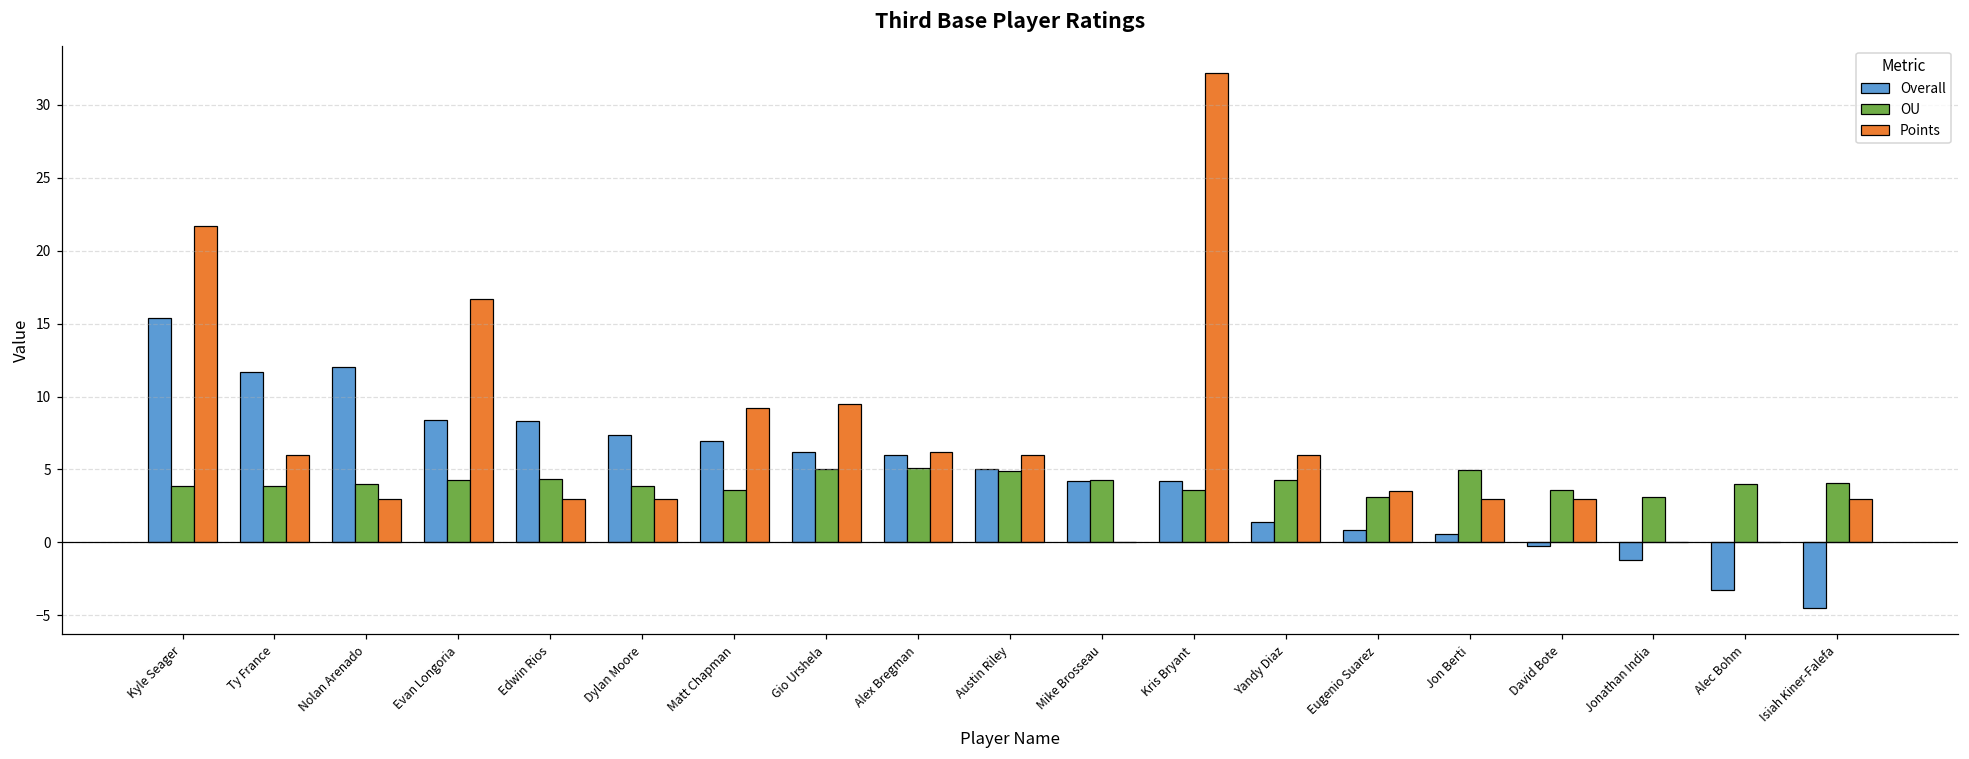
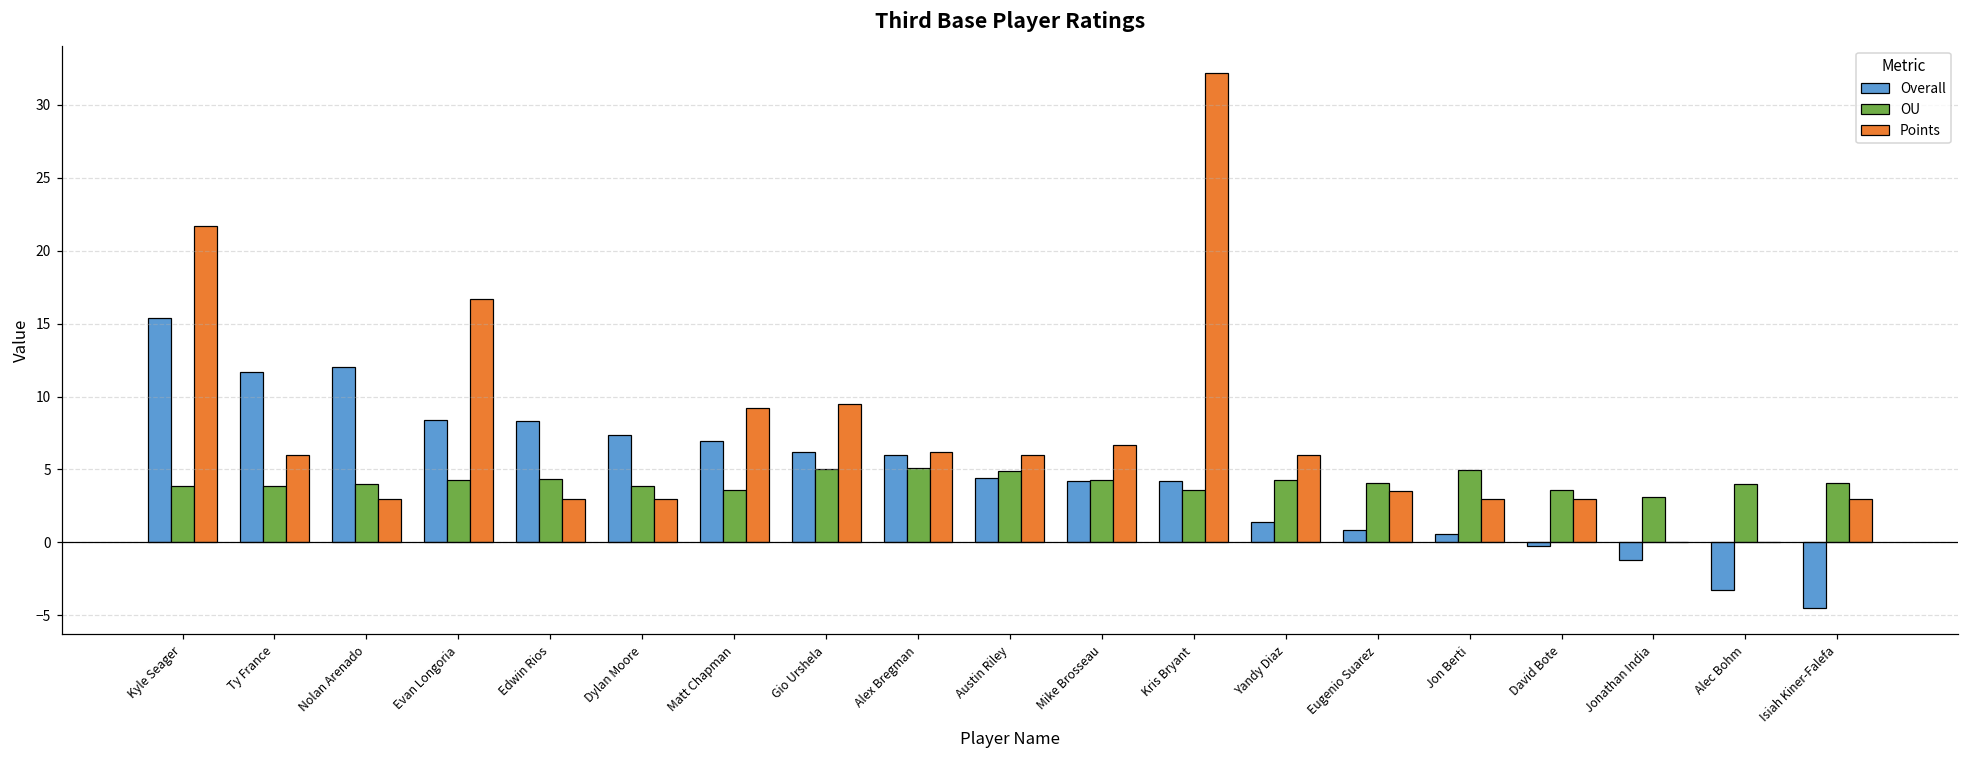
  {
    "Overall": {
      "Kyle Seager": 15.4,
      "Ty France": 11.7,
      "Nolan Arenado": 12.0,
      "Evan Longoria": 8.4,
      "Edwin Rios": 8.4,
      "Dylan Moore": 7.3,
      "Matt Chapman": 7.0,
      "Gio Urshela": 6.2,
      "Alex Bregman": 6.0,
-     "Austin Riley": 5.1,
+     "Austin Riley": 4.4,
      "Mike Brosseau": 4.2,
      "Kris Bryant": 4.2,
      "Yandy Diaz": 1.4,
      "Eugenio Suarez": 0.9,
      "Jon Berti": 0.6,
      "David Bote": -0.2,
      "Jonathan India": -1.2,
      "Alec Bohm": -3.3,
      "Isiah Kiner-Falefa": -4.5
    },
    "OU": {
      "Kyle Seager": 3.9,
      "Ty France": 3.9,
      "Nolan Arenado": 4.0,
      "Evan Longoria": 4.3,
      "Edwin Rios": 4.4,
      "Dylan Moore": 3.9,
      "Matt Chapman": 3.6,
      "Gio Urshela": 5.1,
      "Alex Bregman": 5.1,
      "Austin Riley": 4.9,
      "Mike Brosseau": 4.3,
      "Kris Bryant": 3.6,
      "Yandy Diaz": 4.3,
-     "Eugenio Suarez": 3.1,
+     "Eugenio Suarez": 4.0,
      "Jon Berti": 5.0,
      "David Bote": 3.6,
      "Jonathan India": 3.1,
      "Alec Bohm": 4.0,
      "Isiah Kiner-Falefa": 4.0
    },
    "Points": {
      "Kyle Seager": 21.7,
      "Ty France": 6.0,
      "Nolan Arenado": 3.0,
      "Evan Longoria": 16.7,
      "Edwin Rios": 3.0,
      "Dylan Moore": 3.0,
      "Matt Chapman": 9.2,
      "Gio Urshela": 9.5,
      "Alex Bregman": 6.2,
      "Austin Riley": 6.0,
-     "Mike Brosseau": 0.0,
+     "Mike Brosseau": 6.7,
      "Kris Bryant": 32.2,
      "Yandy Diaz": 6.0,
      "Eugenio Suarez": 3.5,
      "Jon Berti": 3.0,
      "David Bote": 3.0,
      "Jonathan India": 0.0,
      "Alec Bohm": 0.0,
      "Isiah Kiner-Falefa": 3.0
    }
  }
